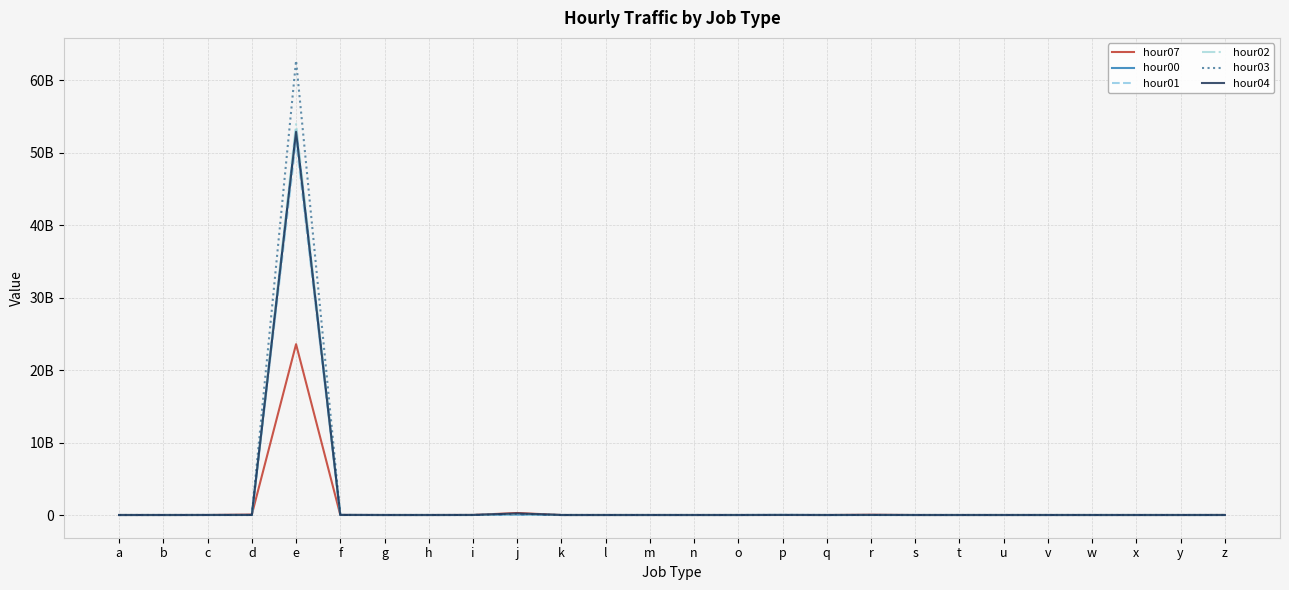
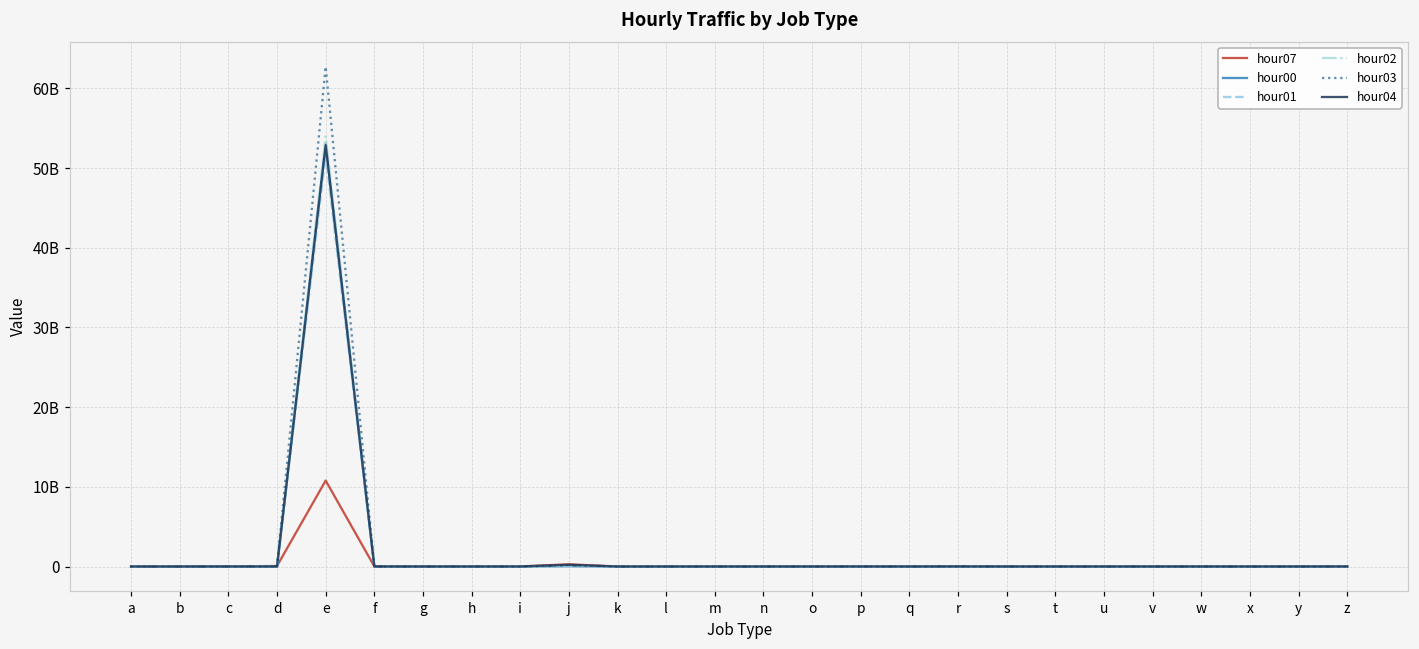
  {
    "hour07": {
-     "e": 24000000000
+     "e": 11000000000
    }
  }
